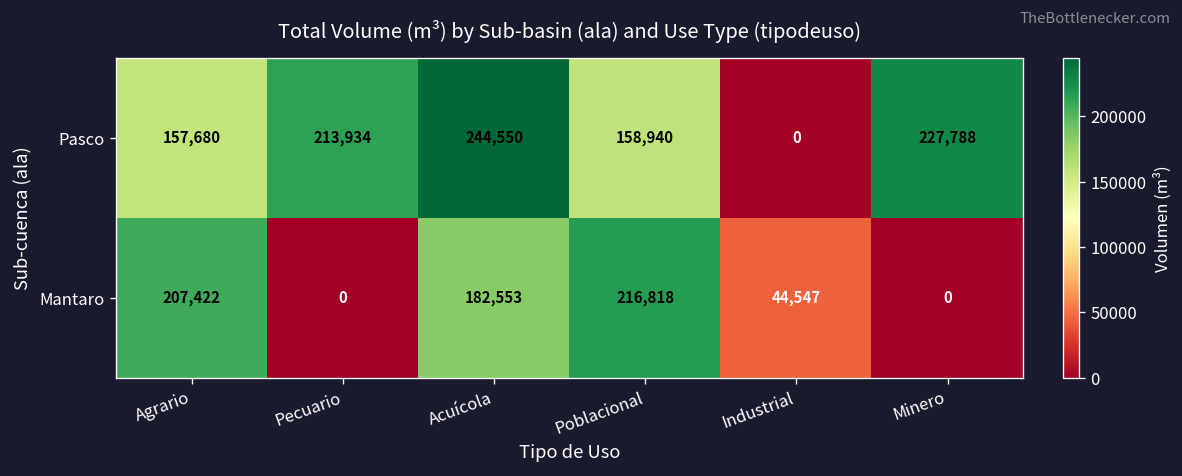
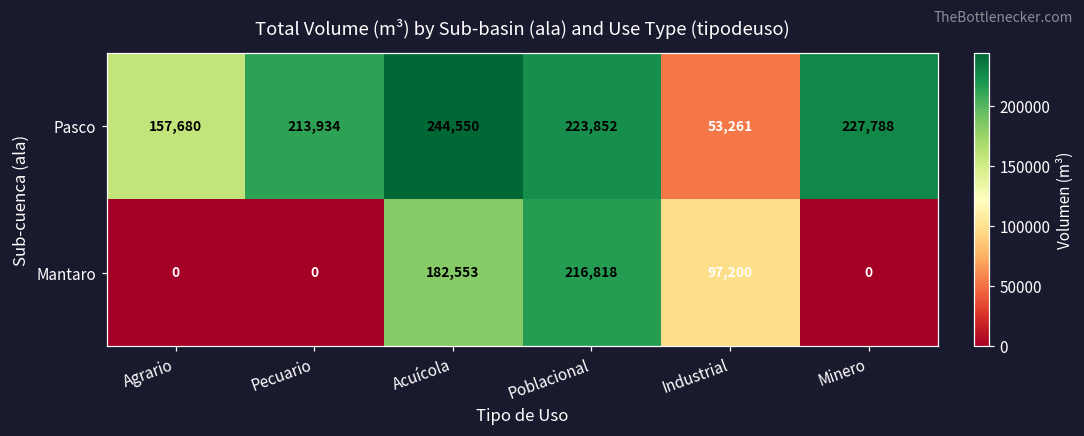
  {
    "Pasco": {
      "Agrario": "157,680",
      "Pecuario": "213,934",
      "Acuícola": "244,550",
-     "Poblacional": "158,940",
-     "Industrial": "0",
+     "Poblacional": "223,852",
+     "Industrial": "53,261",
      "Minero": "227,788"
    },
    "Mantaro": {
-     "Agrario": "207,422",
+     "Agrario": "0",
      "Pecuario": "0",
      "Acuícola": "182,553",
      "Poblacional": "216,818",
-     "Industrial": "44,547",
+     "Industrial": "97,200",
      "Minero": "0"
    }
  }
